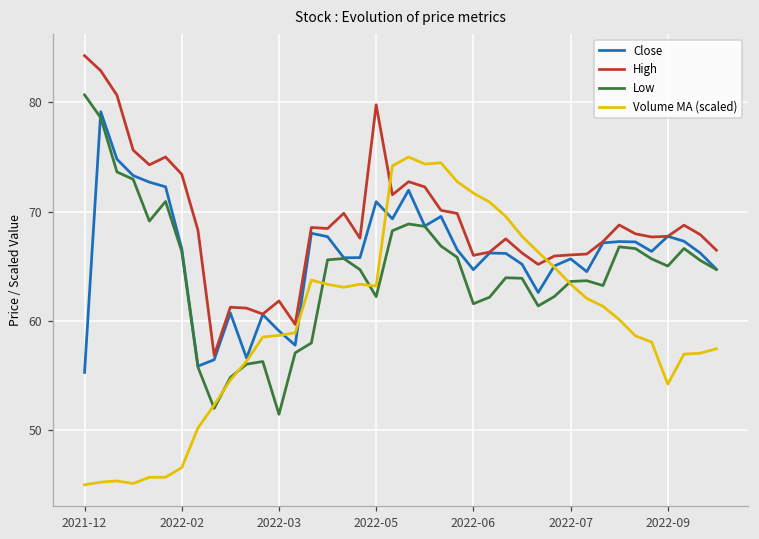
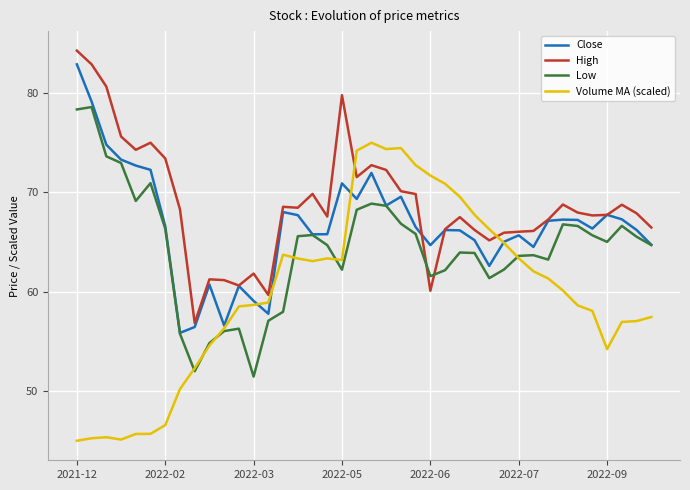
  {
    "Close": {
-     "2021-12": 55,
+     "2021-12": 83,
      "2022-03": 59,
      "2022-05": 71,
      "2022-06": 65,
      "2022-07": 66
    },
    "High": {
      "2021-12": 84,
      "2022-02": 73,
      "2022-03": 62,
      "2022-05": 80,
-     "2022-06": 66,
+     "2022-06": 60,
      "2022-07": 66
    },
    "Low": {
-     "2021-12": 81,
+     "2021-12": 78,
      "2022-03": 51,
      "2022-05": 62,
      "2022-06": 62,
      "2022-09": 65
    },
    "Volume MA (scaled)": {
      "2021-12": 45,
      "2022-02": 47,
      "2022-03": 59,
      "2022-05": 63,
      "2022-06": 72,
      "2022-09": 54
    }
  }
